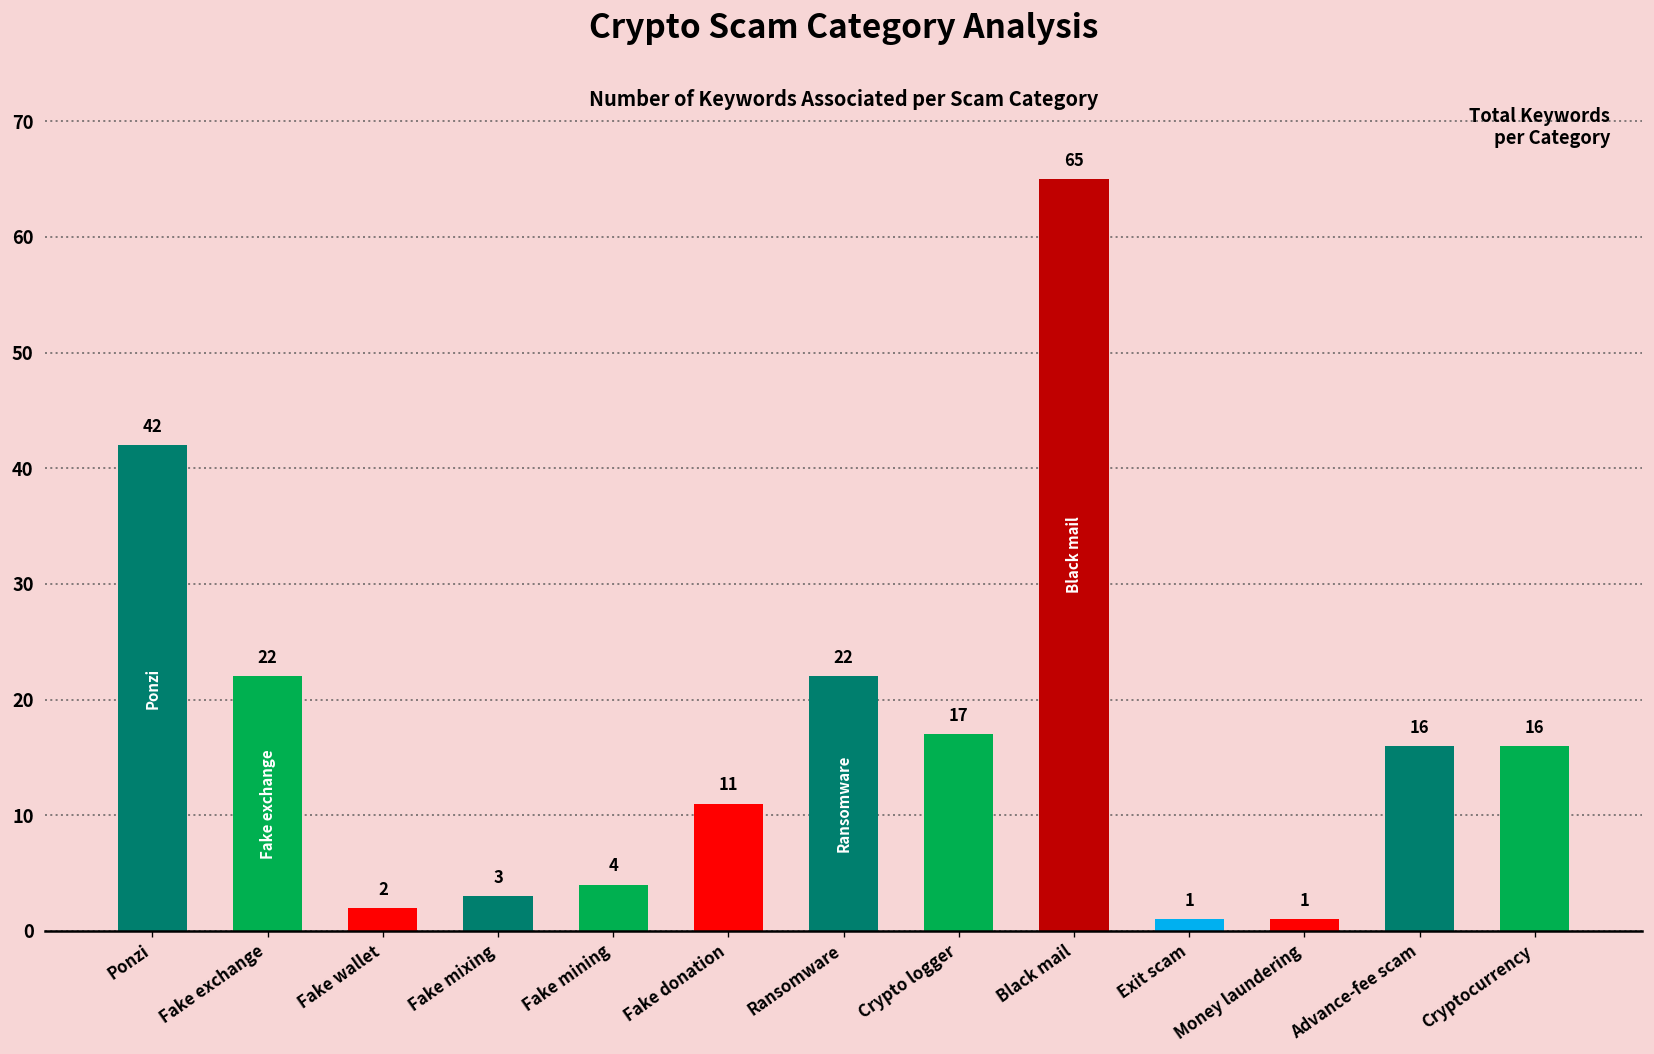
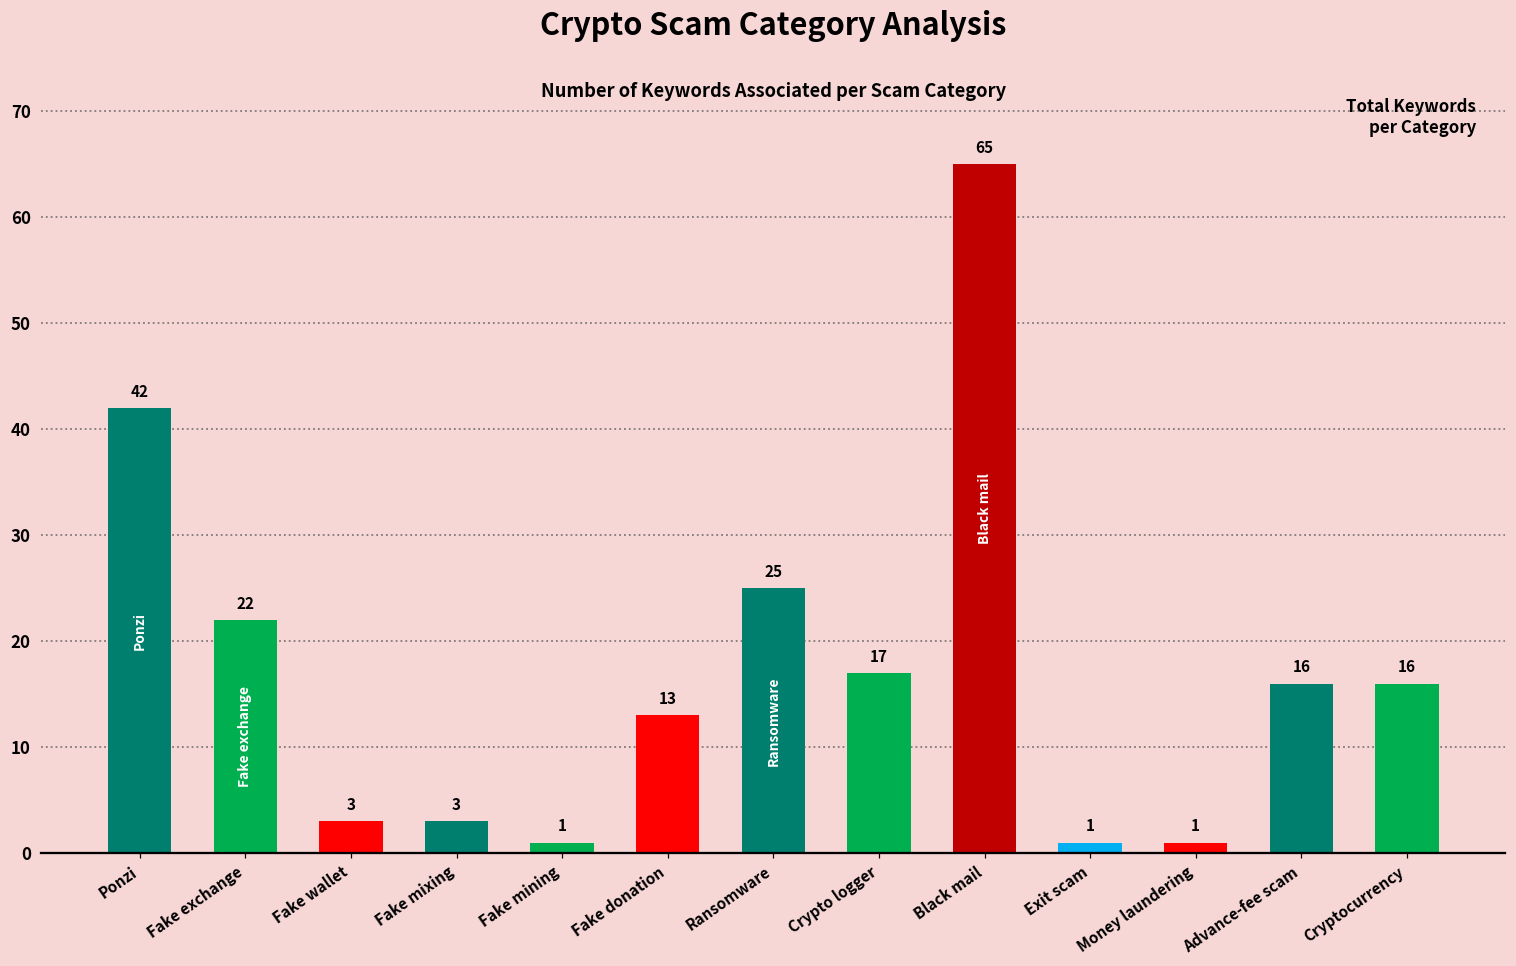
  {
    "Ponzi": 42,
    "Fake exchange": 22,
-   "Fake wallet": 2,
+   "Fake wallet": 3,
    "Fake mixing": 3,
-   "Fake mining": 4,
-   "Fake donation": 11,
-   "Ransomware": 22,
+   "Fake mining": 1,
+   "Fake donation": 13,
+   "Ransomware": 25,
    "Crypto logger": 17,
    "Black mail": 65,
    "Exit scam": 1,
    "Money laundering": 1,
    "Advance-fee scam": 16,
    "Cryptocurrency": 16
  }
